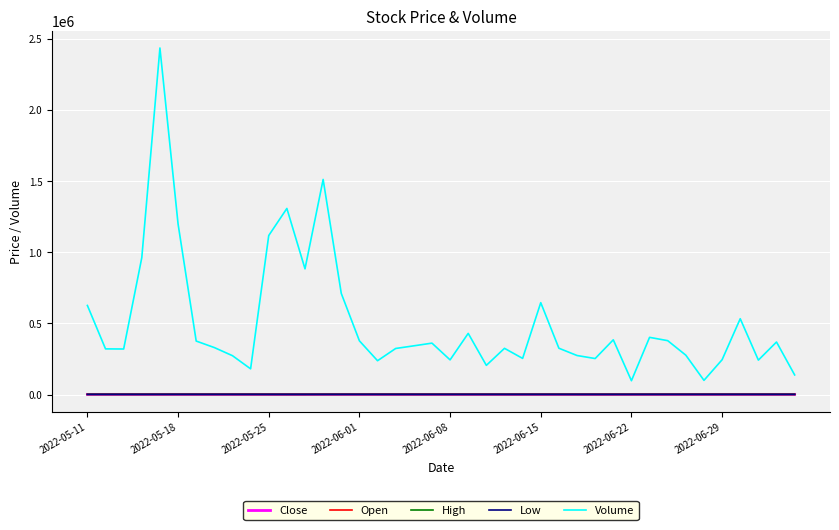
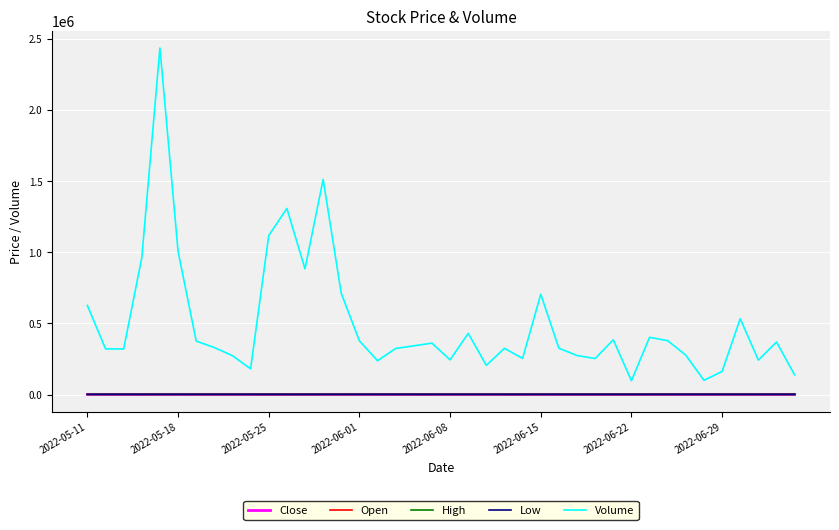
  {
    "Low": {
      "2022-05-11": 0,
      "2022-05-18": 0,
      "2022-05-25": 0,
      "2022-06-01": 0,
      "2022-06-08": 0,
      "2022-06-15": 0,
      "2022-06-22": 0,
      "2022-06-29": 0
    },
    "Volume": {
      "2022-05-11": 630000,
-     "2022-05-18": 1200000,
+     "2022-05-18": 1010000,
      "2022-05-25": 1120000,
      "2022-06-01": 380000,
      "2022-06-08": 240000,
-     "2022-06-15": 650000,
+     "2022-06-15": 700000,
      "2022-06-22": 100000,
-     "2022-06-29": 240000
+     "2022-06-29": 160000
    }
  }
